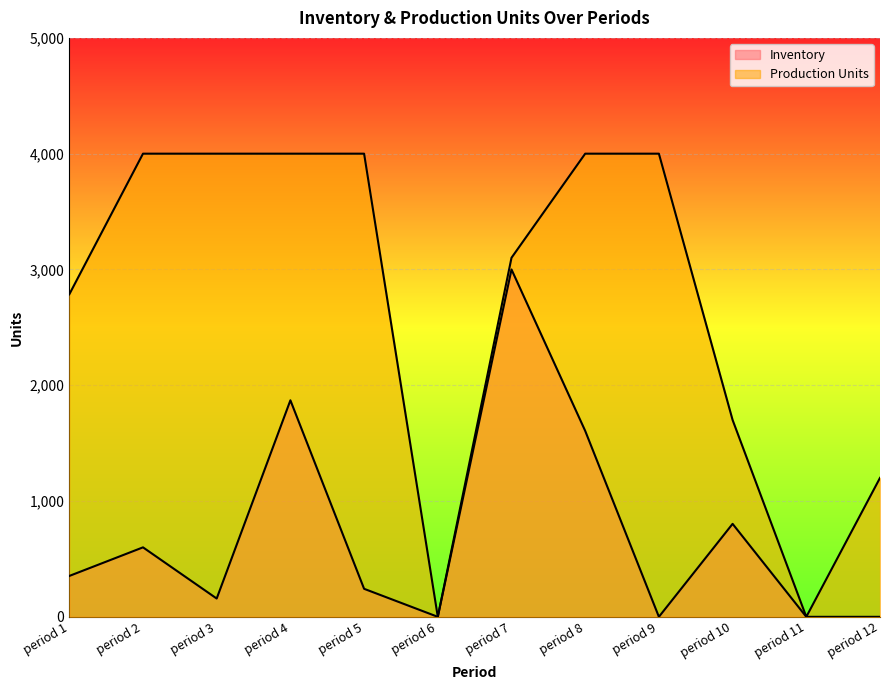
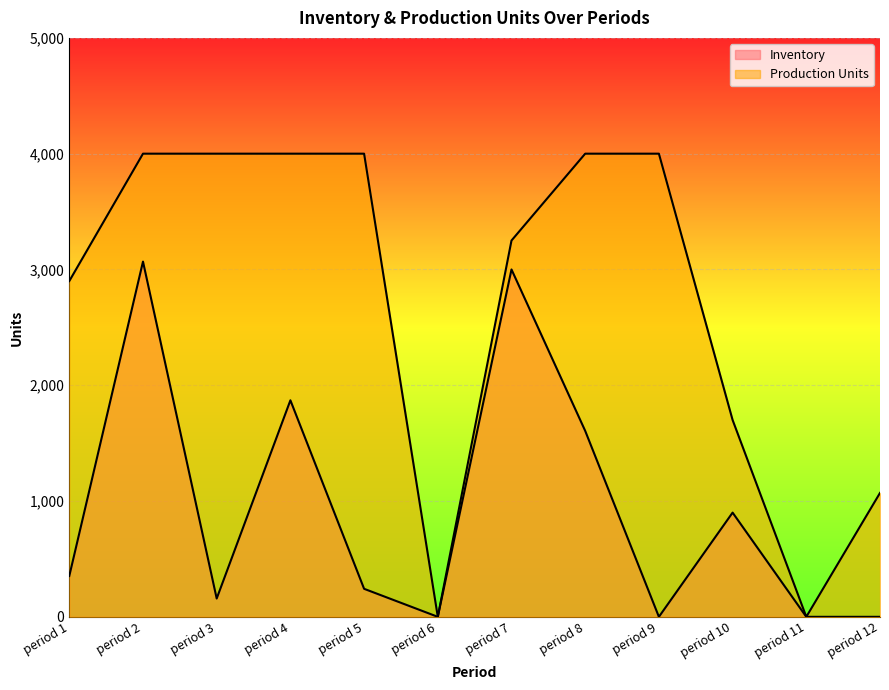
  {
    "Inventory": {
      "period 1": "350",
-     "period 2": "600",
+     "period 2": "3,070",
      "period 3": "160",
      "period 4": "1,870",
      "period 5": "240",
      "period 7": "3,000",
      "period 8": "1,610",
      "period 9": "0",
-     "period 10": "800",
+     "period 10": "900",
      "period 12": "0"
    },
    "Production Units": {
-     "period 1": "2,790",
+     "period 1": "2,900",
      "period 2": "4,000",
      "period 3": "4,000",
      "period 4": "4,000",
      "period 5": "4,000",
-     "period 7": "3,100",
+     "period 7": "3,250",
      "period 8": "4,000",
      "period 9": "4,000",
      "period 10": "1,700",
-     "period 12": "1,200"
+     "period 12": "1,070"
    }
  }
